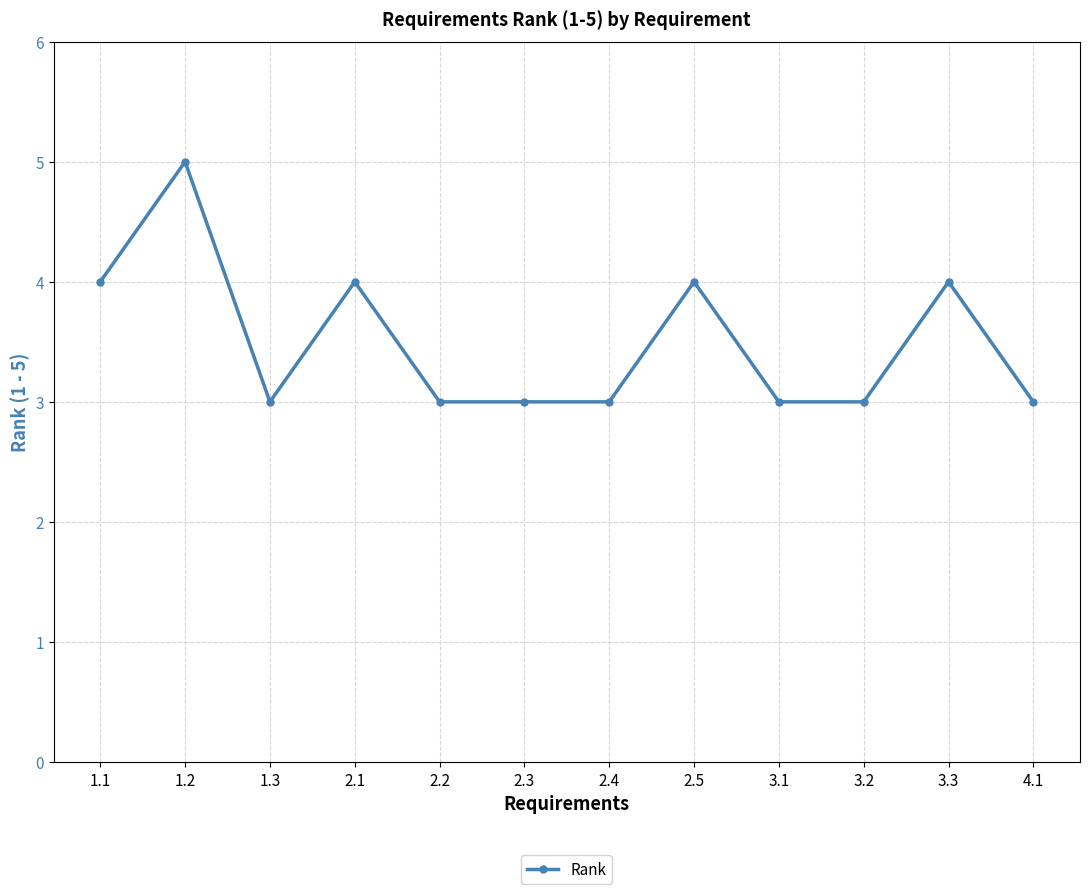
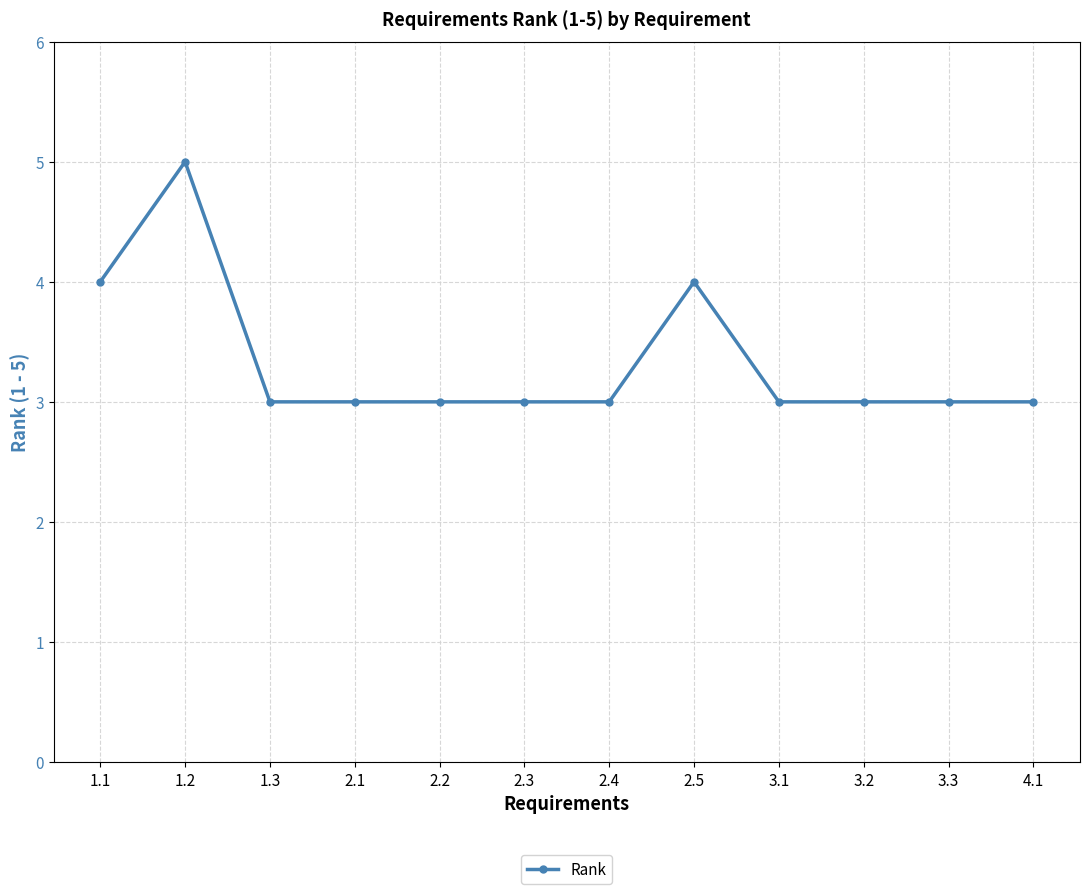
  {
    "1.1": 4,
    "1.2": 5,
    "1.3": 3,
-   "2.1": 4,
+   "2.1": 3,
    "2.2": 3,
    "2.3": 3,
    "2.4": 3,
    "2.5": 4,
    "3.1": 3,
    "3.2": 3,
-   "3.3": 4,
+   "3.3": 3,
    "4.1": 3
  }
